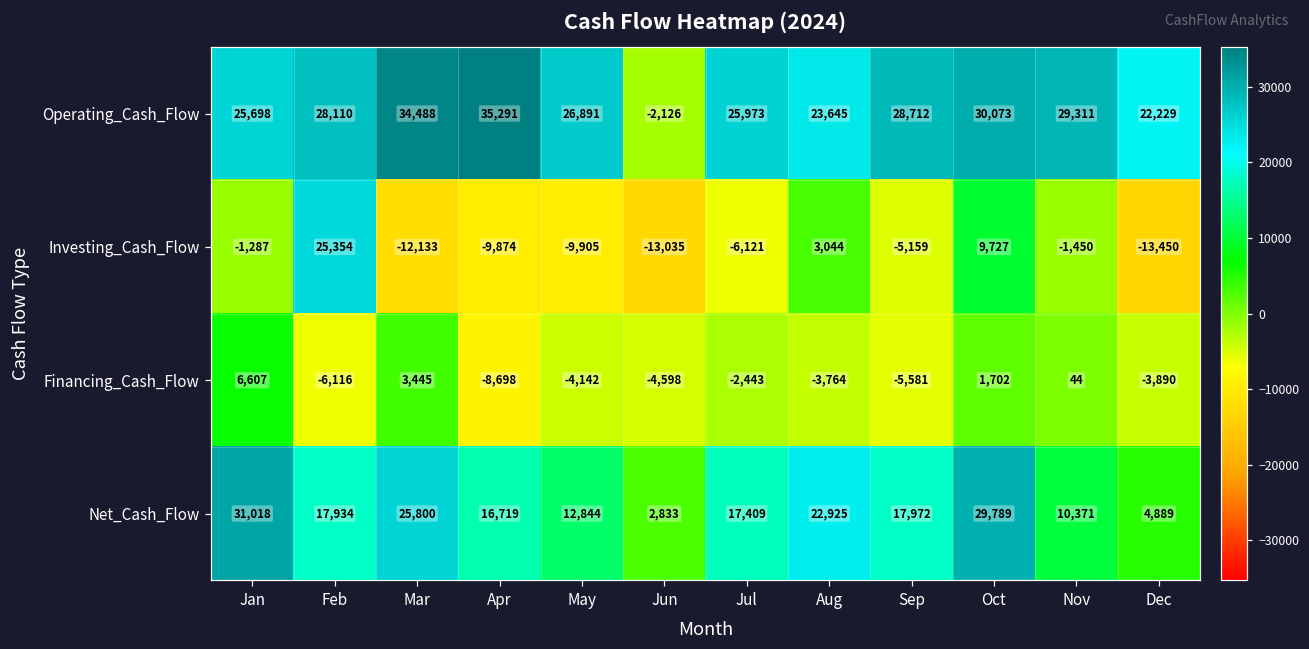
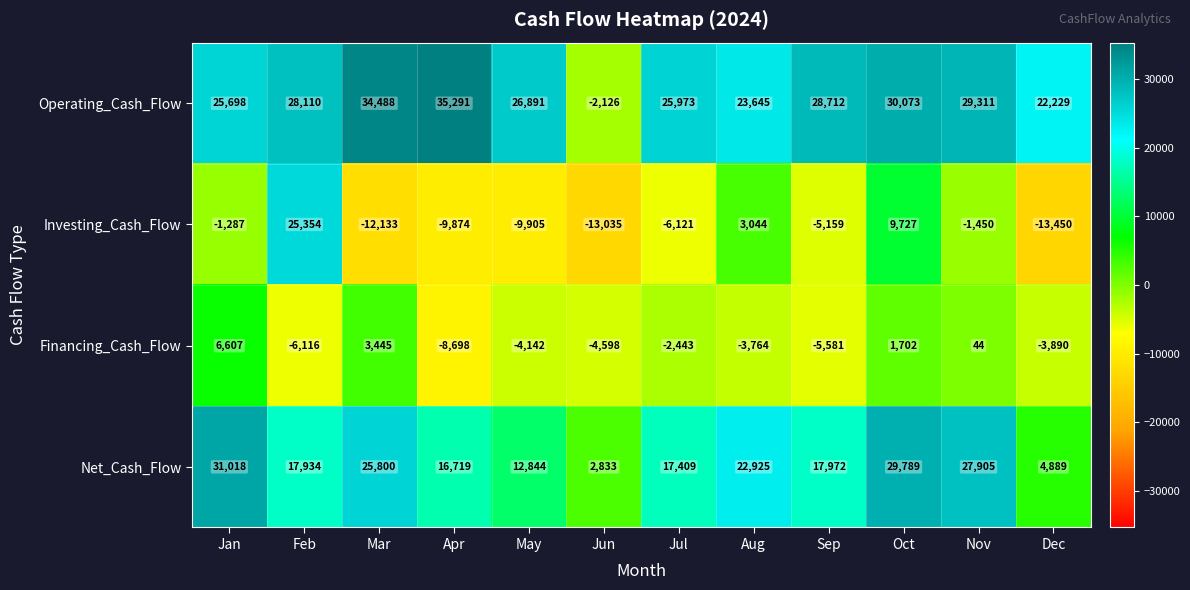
  {
    "Net_Cash_Flow": {
-     "Nov": "10,371"
+     "Nov": "27,905"
    }
  }
